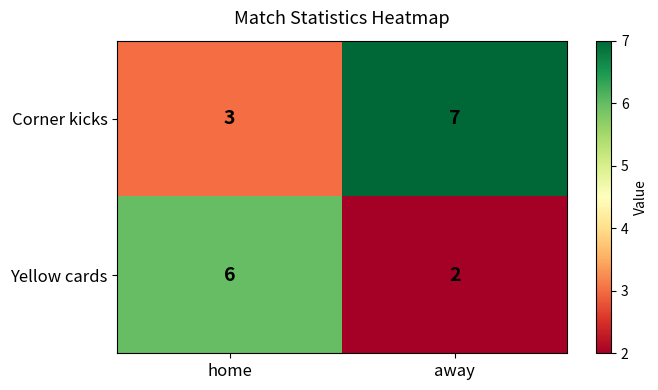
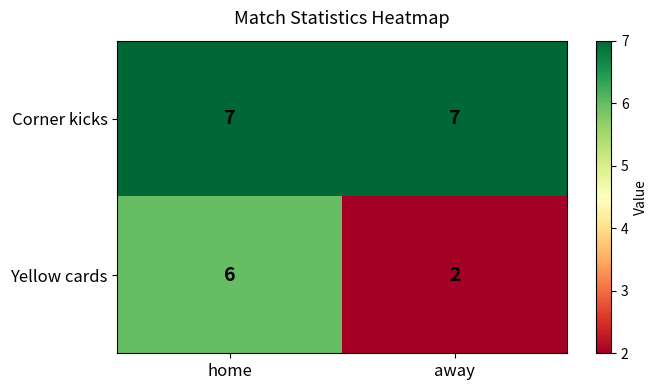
  {
    "Corner kicks": {
-     "home": 3,
+     "home": 7,
      "away": 7
    },
    "Yellow cards": {
      "home": 6,
      "away": 2
    }
  }
